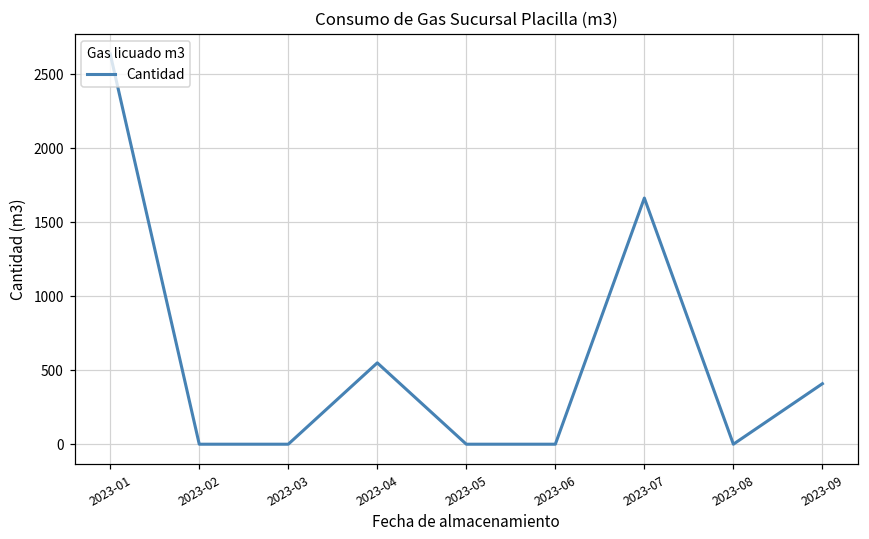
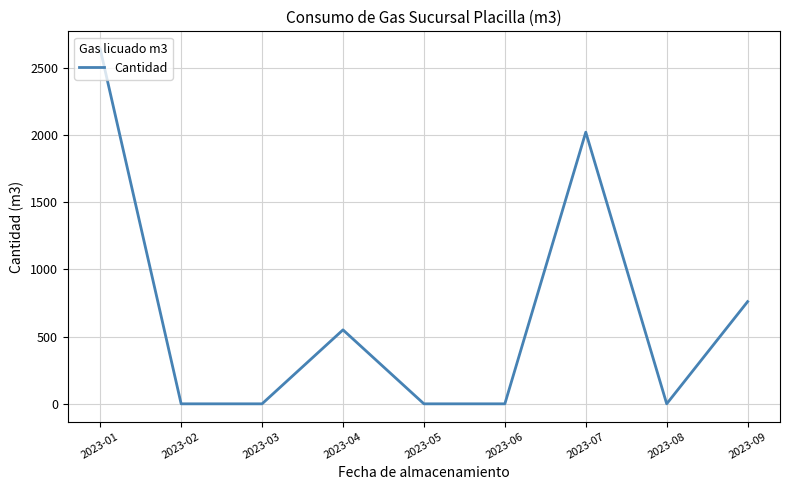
  {
    "2023-02": 0,
    "2023-03": 0,
    "2023-04": 550,
    "2023-05": 0,
    "2023-06": 0,
-   "2023-07": 1660,
+   "2023-07": 2020,
    "2023-08": 0,
-   "2023-09": 410
+   "2023-09": 760
  }
